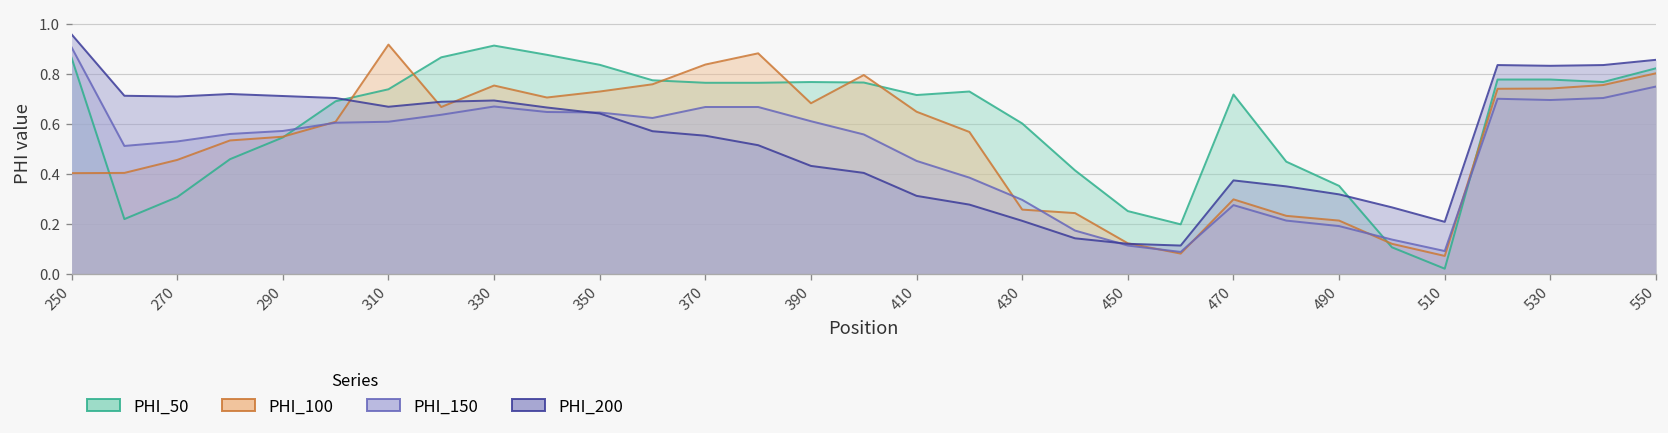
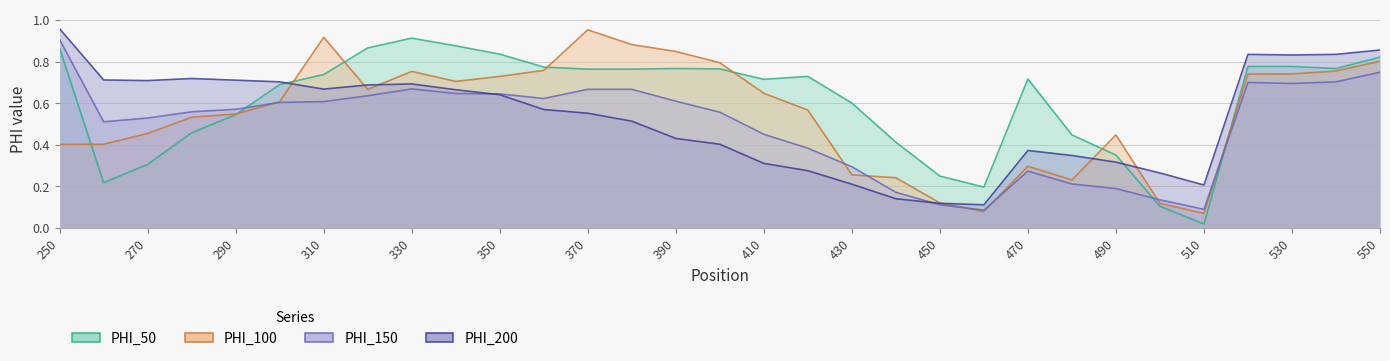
  {
    "PHI_100": {
      "250": 0.40,
      "270": 0.46,
      "310": 0.92,
      "330": 0.75,
      "350": 0.73,
-     "370": 0.84,
-     "390": 0.68,
+     "370": 0.95,
+     "390": 0.85,
      "410": 0.65,
      "430": 0.26,
      "470": 0.30,
-     "490": 0.21,
+     "490": 0.45,
      "510": 0.07,
      "530": 0.74,
      "550": 0.80
    }
  }
